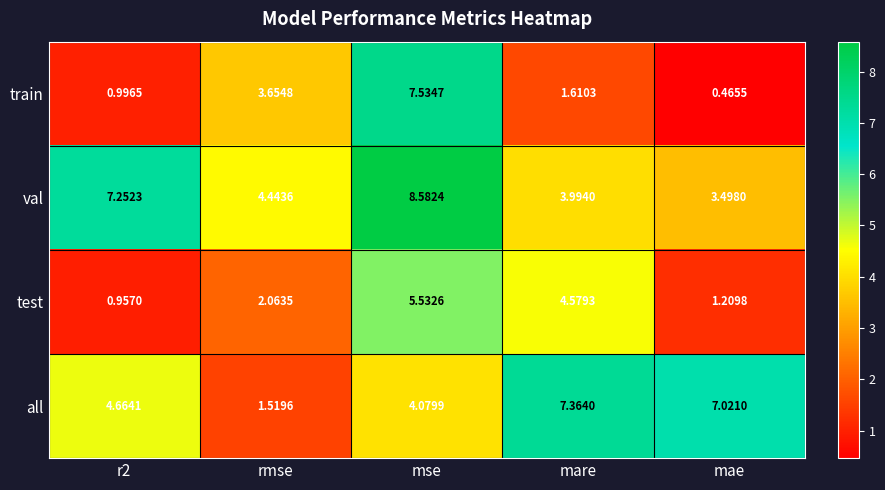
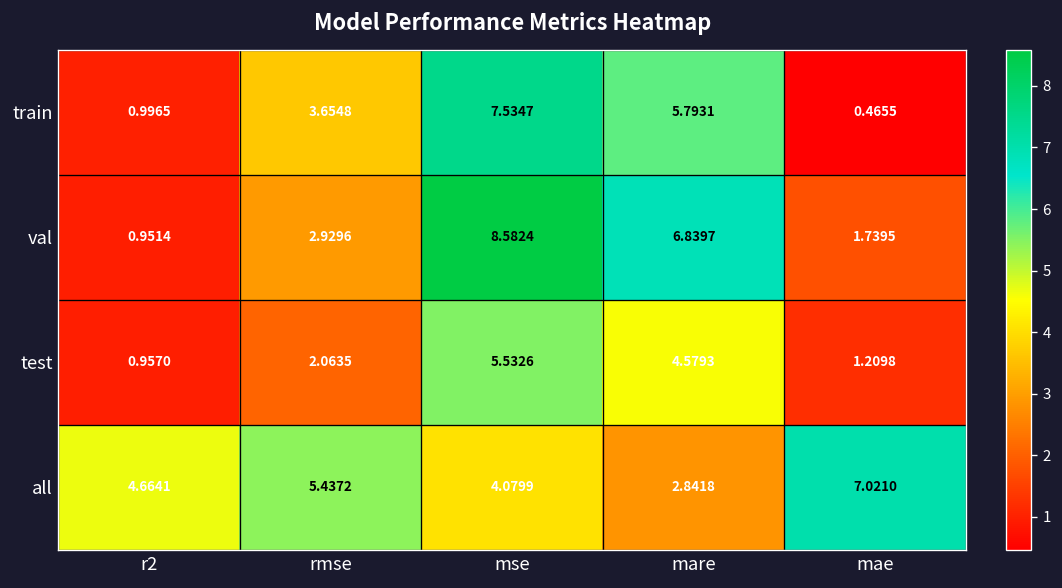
  {
    "train": {
      "r2": 0.9965,
      "rmse": 3.6548,
      "mse": 7.5347,
-     "mare": 1.6103,
+     "mare": 5.7931,
      "mae": 0.4655
    },
    "val": {
-     "r2": 7.2523,
-     "rmse": 4.4436,
+     "r2": 0.9514,
+     "rmse": 2.9296,
      "mse": 8.5824,
-     "mare": 3.9940,
-     "mae": 3.4980
+     "mare": 6.8397,
+     "mae": 1.7395
    },
    "test": {
      "r2": 0.9570,
      "rmse": 2.0635,
      "mse": 5.5326,
      "mare": 4.5793,
      "mae": 1.2098
    },
    "all": {
      "r2": 4.6641,
-     "rmse": 1.5196,
+     "rmse": 5.4372,
      "mse": 4.0799,
-     "mare": 7.3640,
+     "mare": 2.8418,
      "mae": 7.0210
    }
  }
